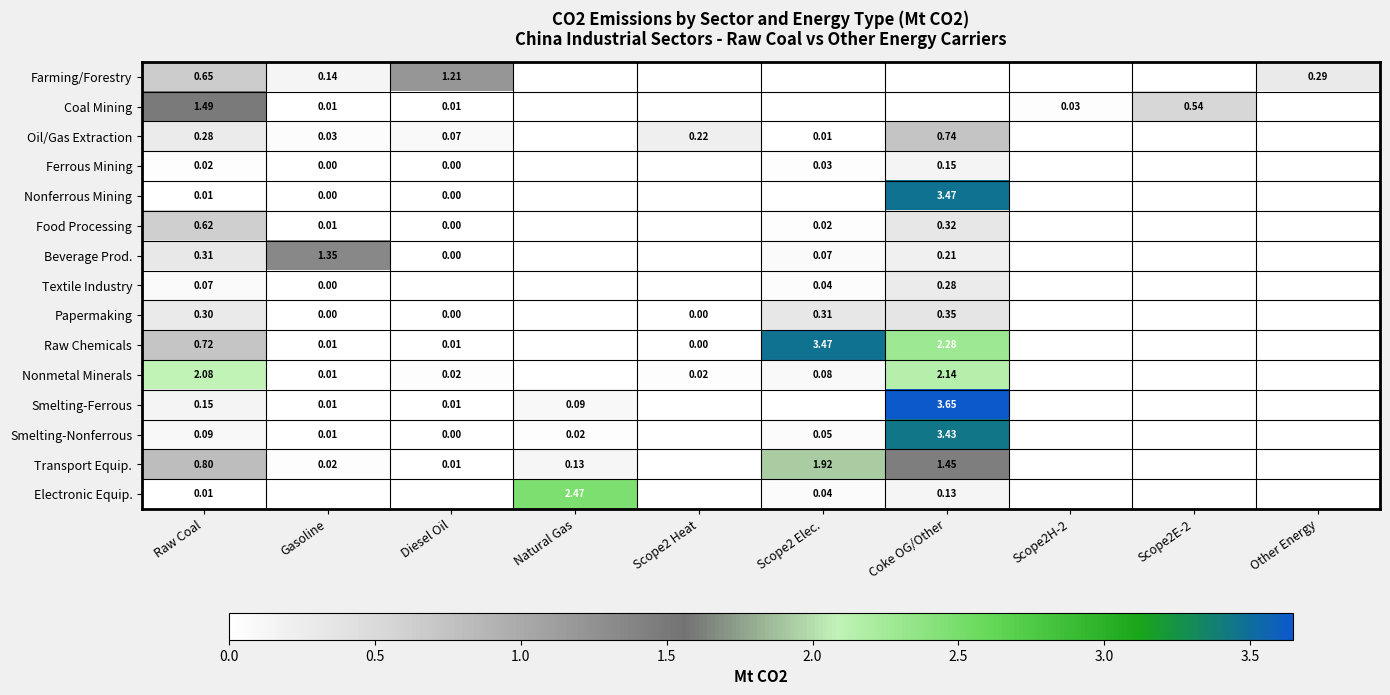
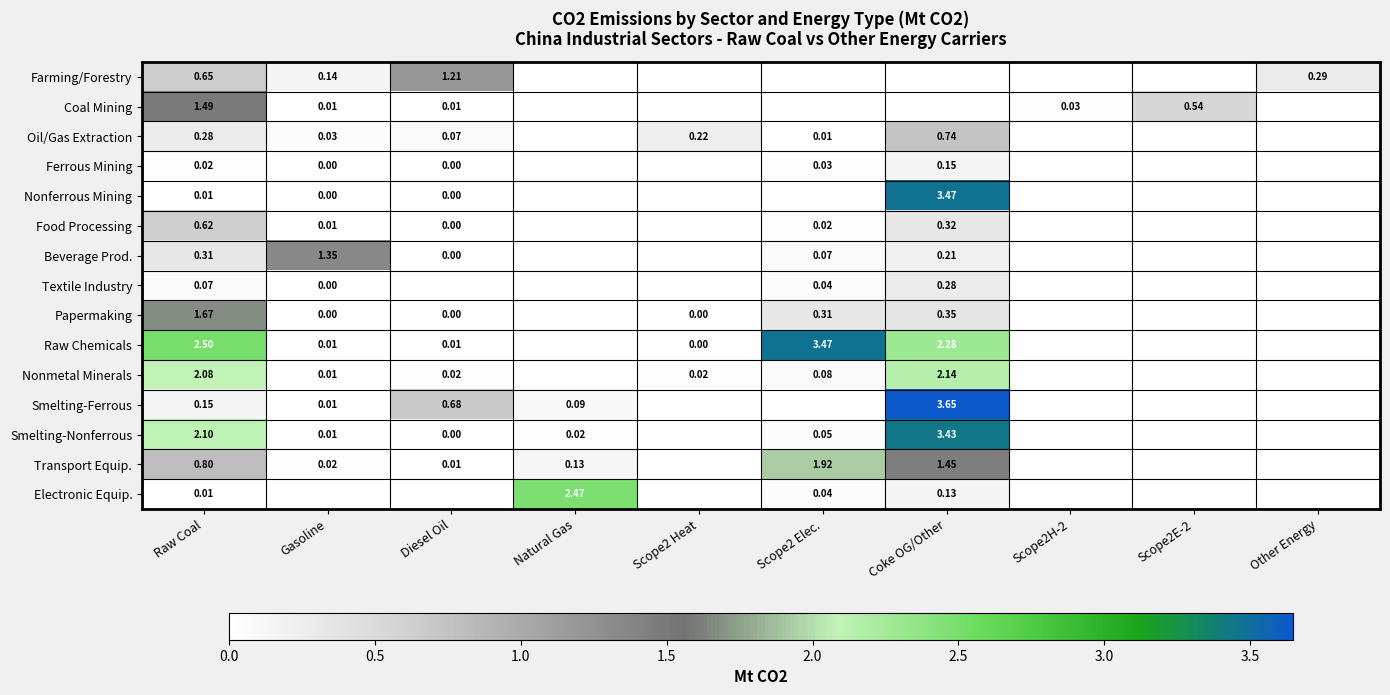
  {
    "Farming/Forestry": {
      "Raw Coal": 0.65,
      "Gasoline": 0.14,
      "Diesel Oil": 1.21,
      "Other Energy": 0.29
    },
    "Coal Mining": {
      "Raw Coal": 1.49,
      "Gasoline": 0.01,
      "Diesel Oil": 0.01,
      "Scope2H-2": 0.03,
      "Scope2E-2": 0.54
    },
    "Oil/Gas Extraction": {
      "Raw Coal": 0.28,
      "Gasoline": 0.03,
      "Diesel Oil": 0.07,
      "Scope2 Heat": 0.22,
      "Scope2 Elec.": 0.01,
      "Coke OG/Other": 0.74
    },
    "Ferrous Mining": {
      "Raw Coal": 0.02,
      "Gasoline": 0.00,
      "Diesel Oil": 0.00,
      "Scope2 Elec.": 0.03,
      "Coke OG/Other": 0.15
    },
    "Nonferrous Mining": {
      "Raw Coal": 0.01,
      "Gasoline": 0.00,
      "Diesel Oil": 0.00,
      "Coke OG/Other": 3.47
    },
    "Food Processing": {
      "Raw Coal": 0.62,
      "Gasoline": 0.01,
      "Diesel Oil": 0.00,
      "Scope2 Elec.": 0.02,
      "Coke OG/Other": 0.32
    },
    "Beverage Prod.": {
      "Raw Coal": 0.31,
      "Gasoline": 1.35,
      "Diesel Oil": 0.00,
      "Scope2 Elec.": 0.07,
      "Coke OG/Other": 0.21
    },
    "Textile Industry": {
      "Raw Coal": 0.07,
      "Gasoline": 0.00,
      "Scope2 Elec.": 0.04,
      "Coke OG/Other": 0.28
    },
    "Papermaking": {
-     "Raw Coal": 0.30,
+     "Raw Coal": 1.67,
      "Gasoline": 0.00,
      "Diesel Oil": 0.00,
      "Scope2 Heat": 0.00,
      "Scope2 Elec.": 0.31,
      "Coke OG/Other": 0.35
    },
    "Raw Chemicals": {
-     "Raw Coal": 0.72,
+     "Raw Coal": 2.50,
      "Gasoline": 0.01,
      "Diesel Oil": 0.01,
      "Scope2 Heat": 0.00,
      "Scope2 Elec.": 3.47,
      "Coke OG/Other": 2.28
    },
    "Nonmetal Minerals": {
      "Raw Coal": 2.08,
      "Gasoline": 0.01,
      "Diesel Oil": 0.02,
      "Scope2 Heat": 0.02,
      "Scope2 Elec.": 0.08,
      "Coke OG/Other": 2.14
    },
    "Smelting-Ferrous": {
      "Raw Coal": 0.15,
      "Gasoline": 0.01,
-     "Diesel Oil": 0.01,
+     "Diesel Oil": 0.68,
      "Natural Gas": 0.09,
      "Coke OG/Other": 3.65
    },
    "Smelting-Nonferrous": {
-     "Raw Coal": 0.09,
+     "Raw Coal": 2.10,
      "Gasoline": 0.01,
      "Diesel Oil": 0.00,
      "Natural Gas": 0.02,
      "Scope2 Elec.": 0.05,
      "Coke OG/Other": 3.43
    },
    "Transport Equip.": {
      "Raw Coal": 0.80,
      "Gasoline": 0.02,
      "Diesel Oil": 0.01,
      "Natural Gas": 0.13,
      "Scope2 Elec.": 1.92,
      "Coke OG/Other": 1.45
    },
    "Electronic Equip.": {
      "Raw Coal": 0.01,
      "Natural Gas": 2.47,
      "Scope2 Elec.": 0.04,
      "Coke OG/Other": 0.13
    }
  }
